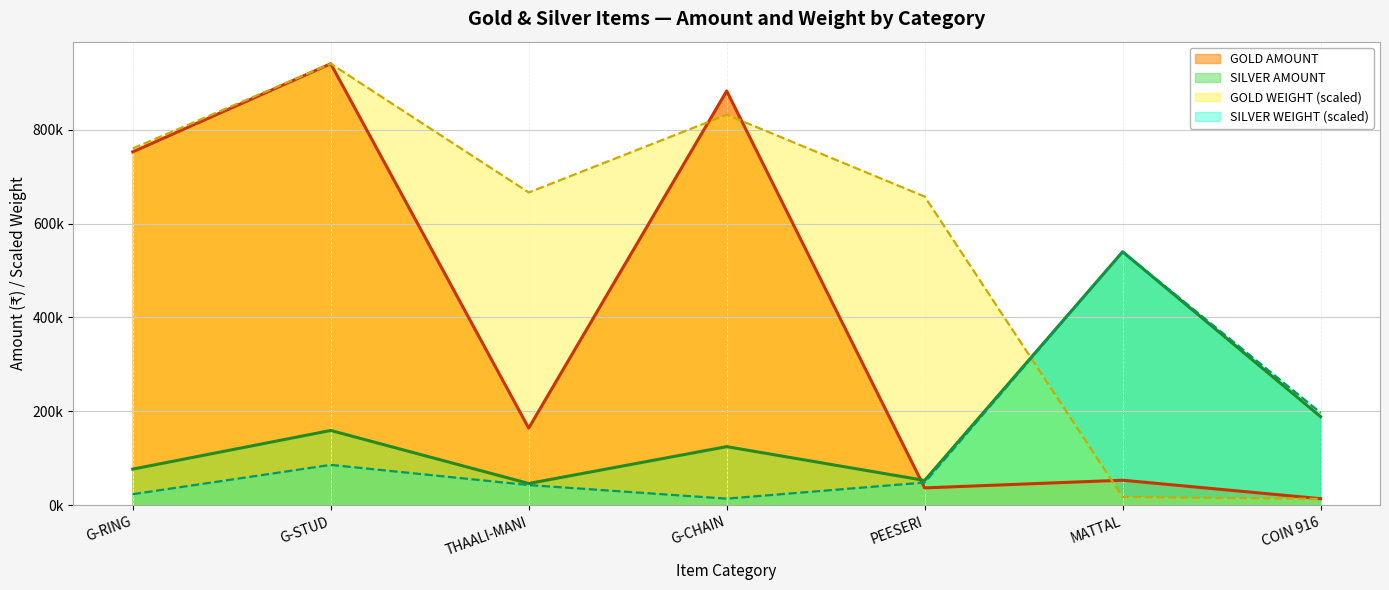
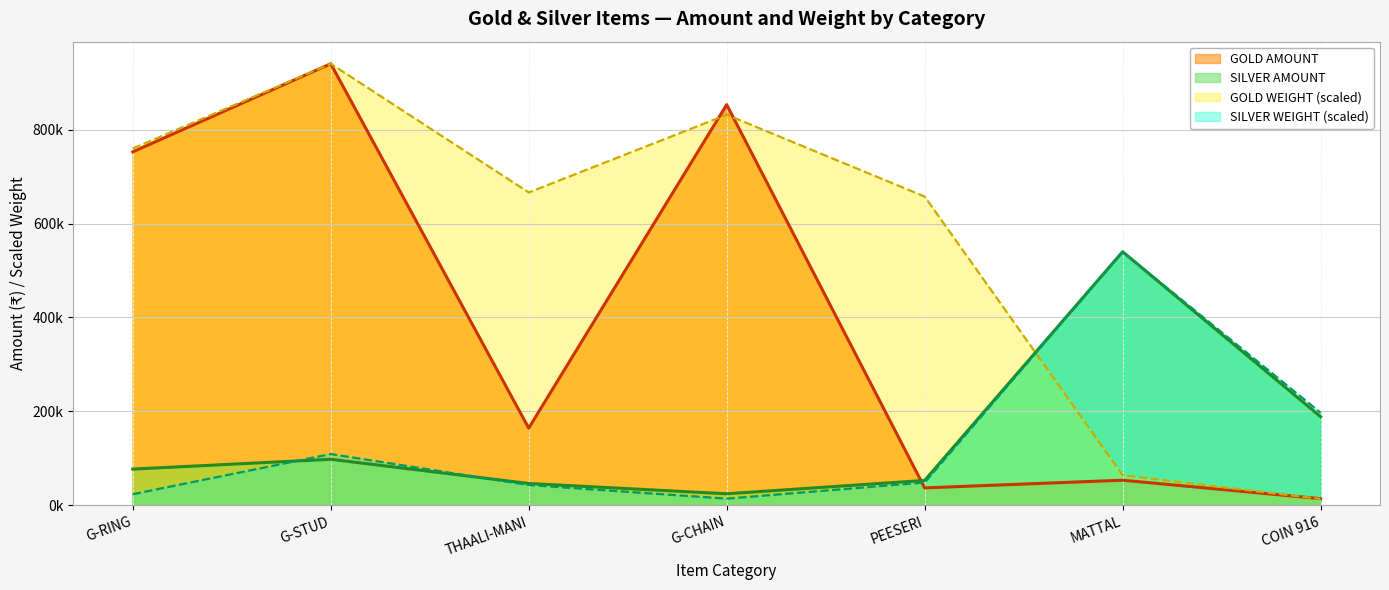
  {
    "GOLD AMOUNT": {
      "G-RING": 750000,
      "THAALI-MANI": 160000,
-     "G-CHAIN": 880000,
+     "G-CHAIN": 850000,
      "PEESERI": 40000,
      "MATTAL": 50000
    },
    "SILVER AMOUNT": {
      "G-RING": 80000,
-     "G-STUD": 160000,
-     "G-CHAIN": 130000,
+     "G-STUD": 100000,
+     "G-CHAIN": 20000,
      "COIN 916": 190000
    },
    "GOLD WEIGHT (scaled)": {
      "G-RING": 760000,
      "THAALI-MANI": 670000,
      "G-CHAIN": 830000,
      "PEESERI": 660000,
-     "MATTAL": 20000
+     "MATTAL": 60000
    },
    "SILVER WEIGHT (scaled)": {
      "G-RING": 20000,
-     "G-STUD": 90000,
+     "G-STUD": 110000,
      "G-CHAIN": 10000,
      "COIN 916": 200000
    }
  }
